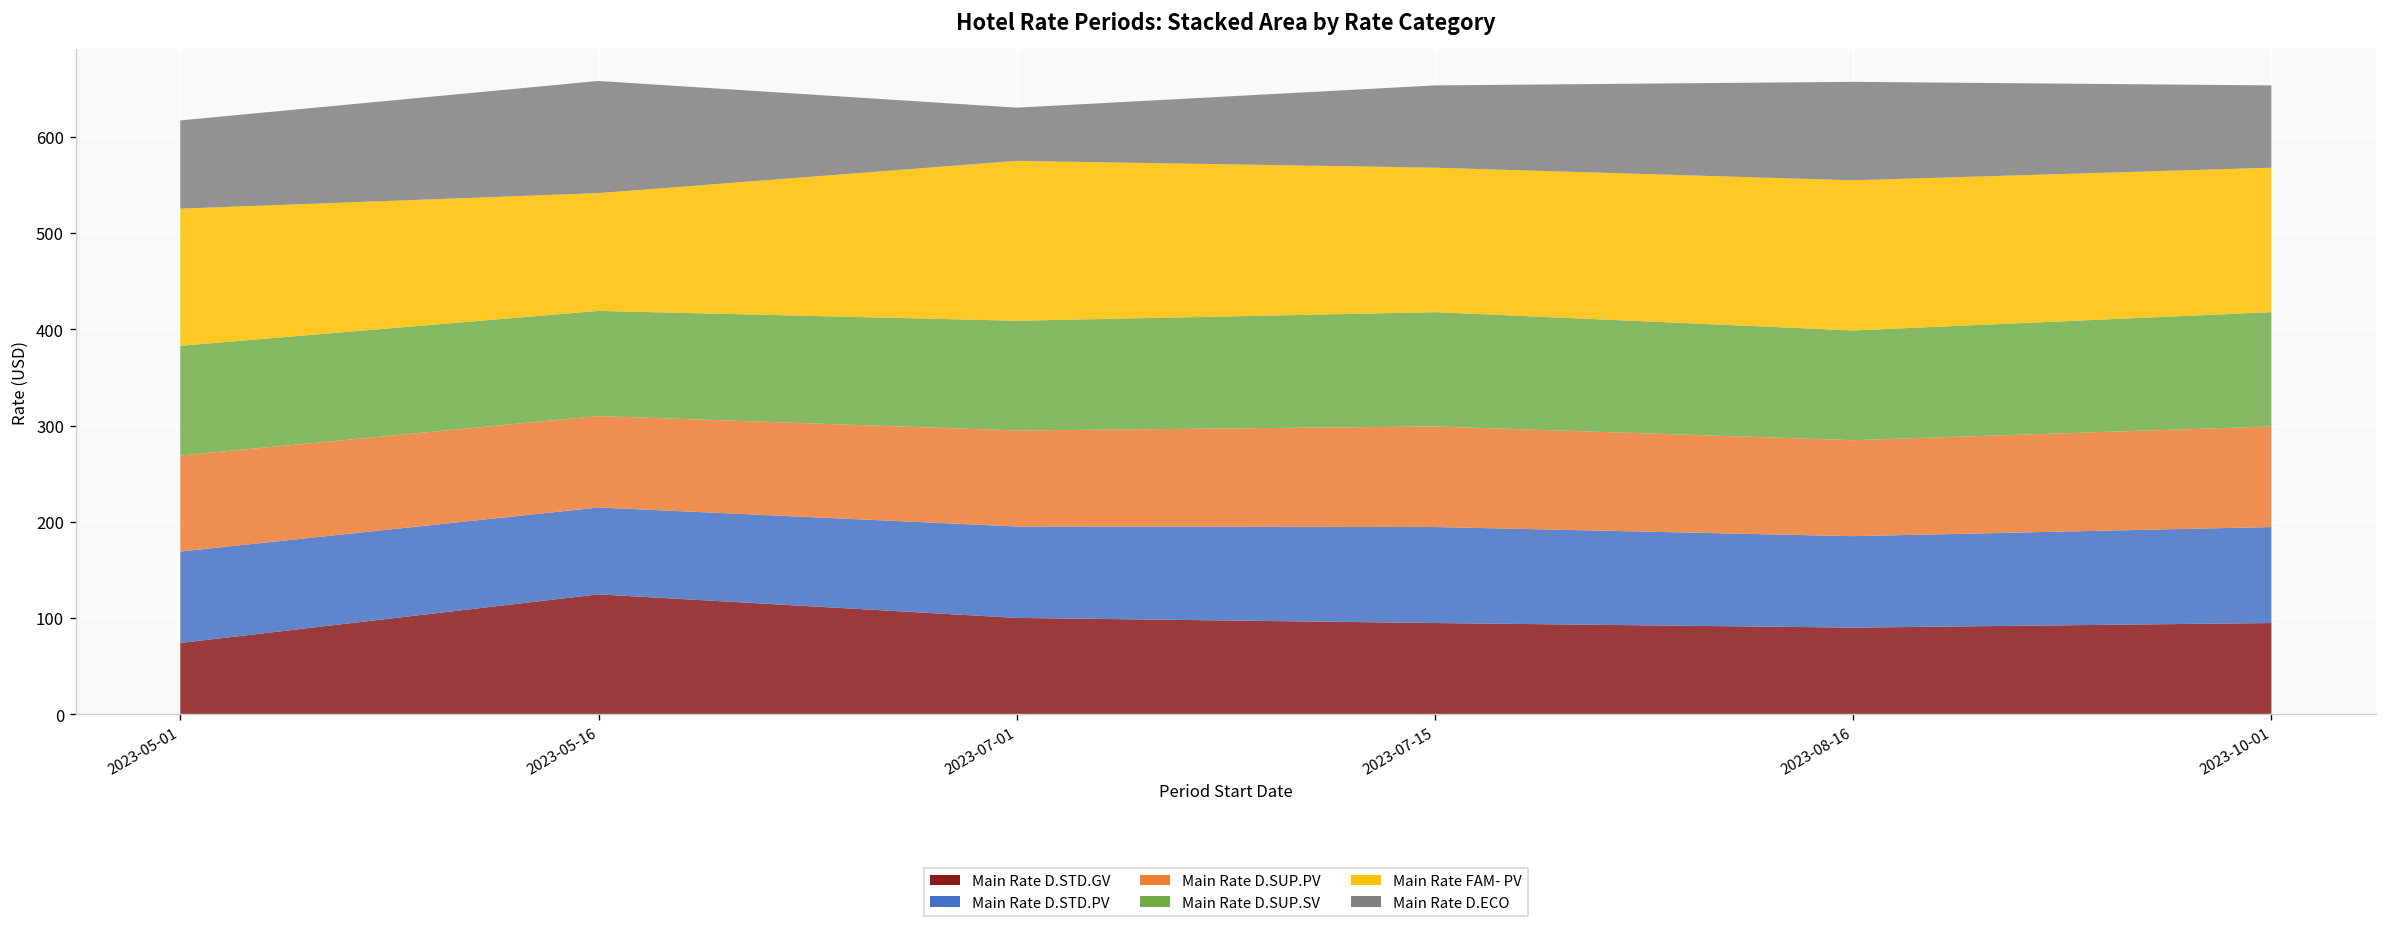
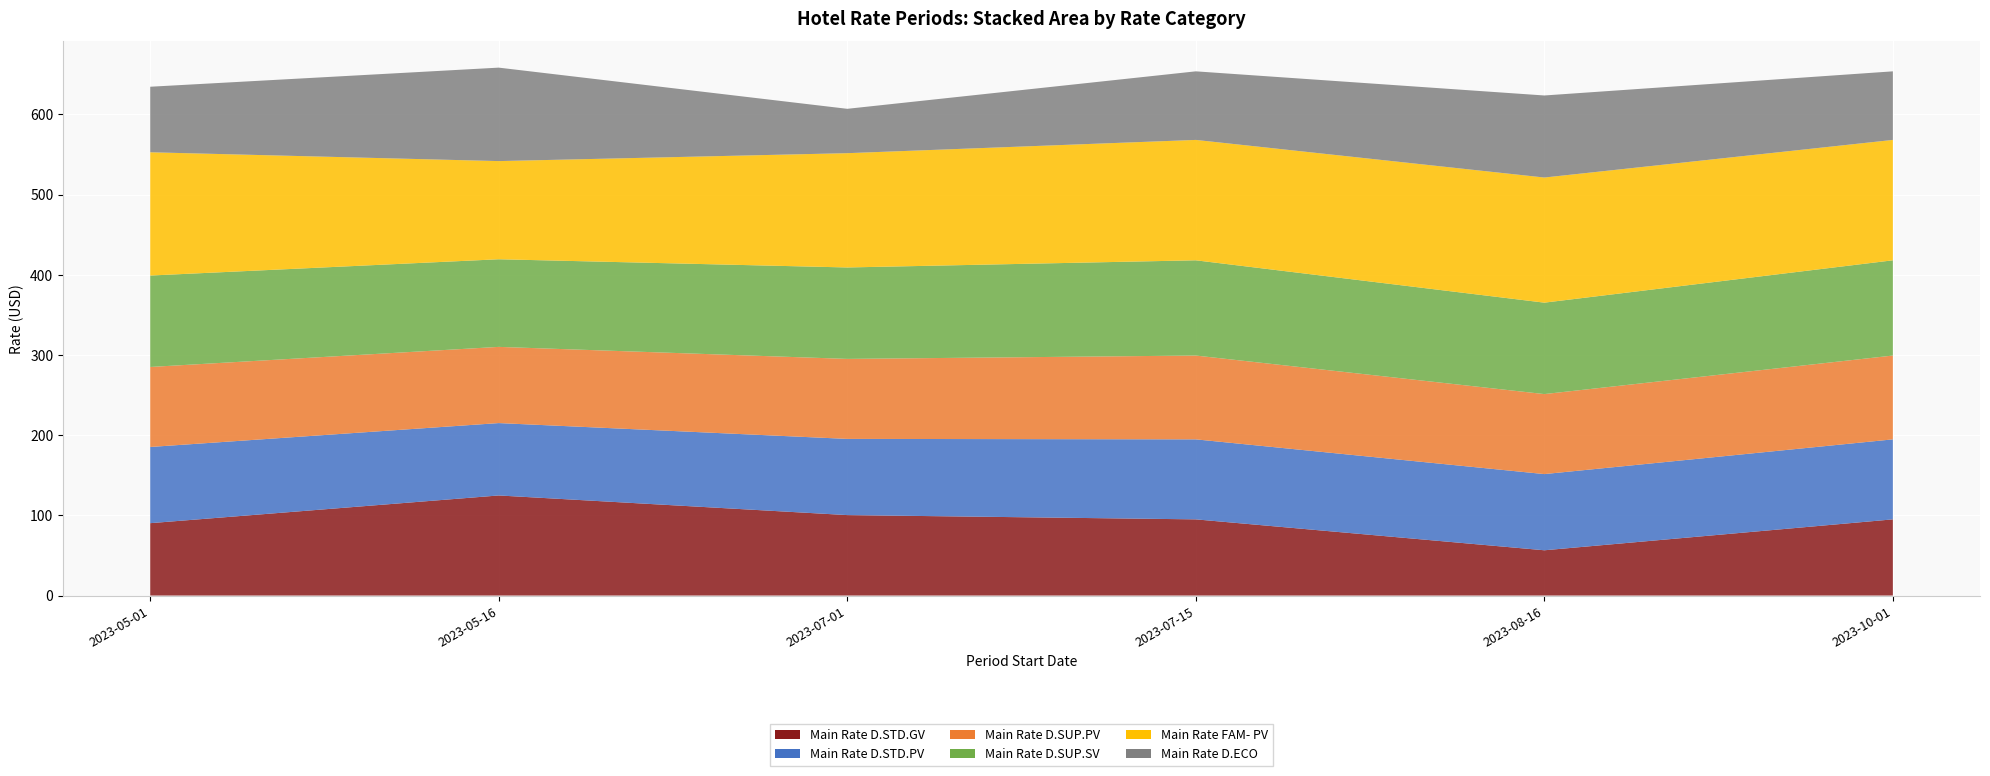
  {
    "Main Rate D.STD.GV": {
-     "2023-05-01": 70,
+     "2023-05-01": 90,
      "2023-05-16": 120,
      "2023-07-01": 100,
      "2023-07-15": 100,
-     "2023-08-16": 90,
+     "2023-08-16": 60,
      "2023-10-01": 100
    },
    "Main Rate D.STD.PV": {
      "2023-05-01": 100,
      "2023-05-16": 90,
      "2023-07-01": 100,
      "2023-07-15": 100,
      "2023-08-16": 90,
      "2023-10-01": 100
    },
    "Main Rate D.SUP.PV": {
      "2023-05-01": 100,
      "2023-05-16": 100,
      "2023-07-01": 100,
      "2023-07-15": 100,
      "2023-08-16": 100,
      "2023-10-01": 100
    },
    "Main Rate D.SUP.SV": {
      "2023-05-01": 110,
      "2023-05-16": 110,
      "2023-07-01": 110,
      "2023-07-15": 120,
      "2023-08-16": 110,
      "2023-10-01": 120
    },
    "Main Rate FAM- PV": {
-     "2023-05-01": 140,
+     "2023-05-01": 150,
      "2023-05-16": 120,
-     "2023-07-01": 170,
+     "2023-07-01": 140,
      "2023-07-15": 150,
      "2023-08-16": 160,
      "2023-10-01": 150
    },
    "Main Rate D.ECO": {
-     "2023-05-01": 90,
+     "2023-05-01": 80,
      "2023-05-16": 120,
      "2023-07-01": 60,
      "2023-07-15": 90,
      "2023-08-16": 100,
      "2023-10-01": 90
    }
  }
